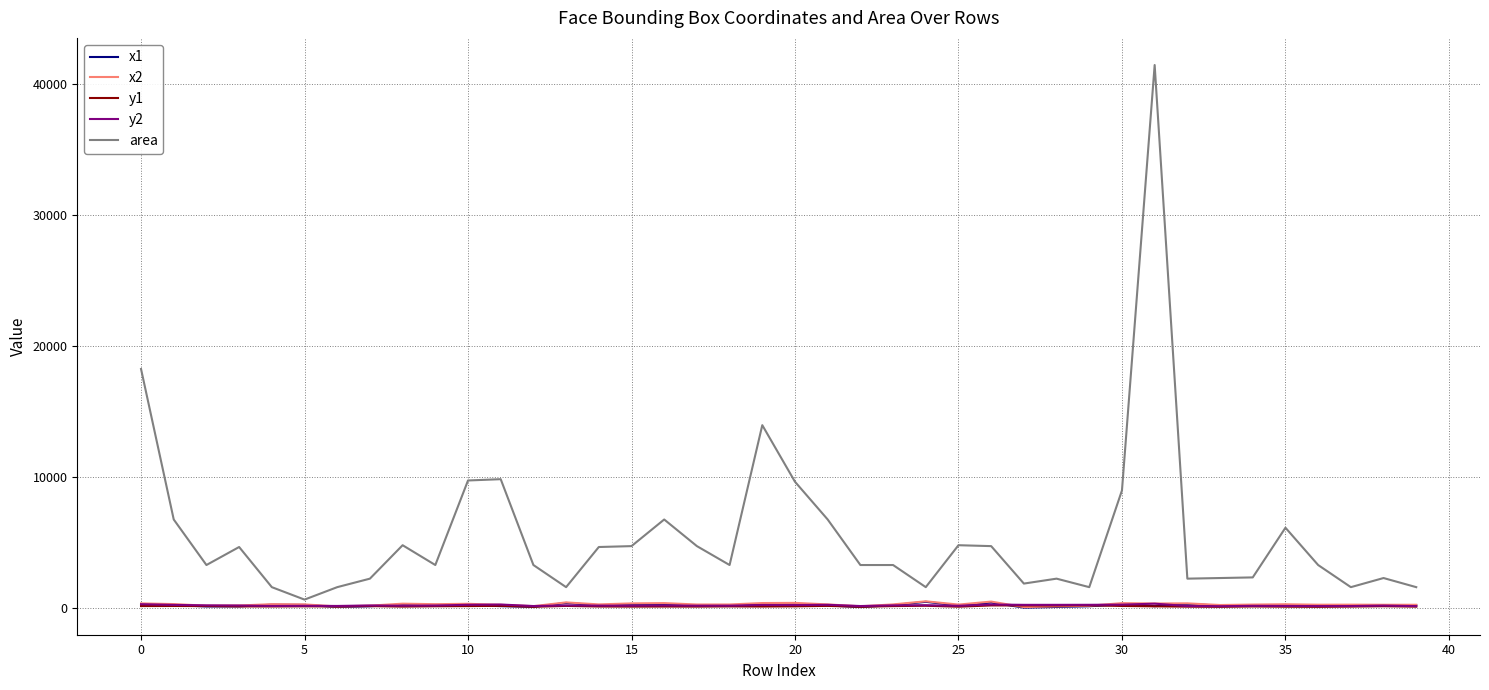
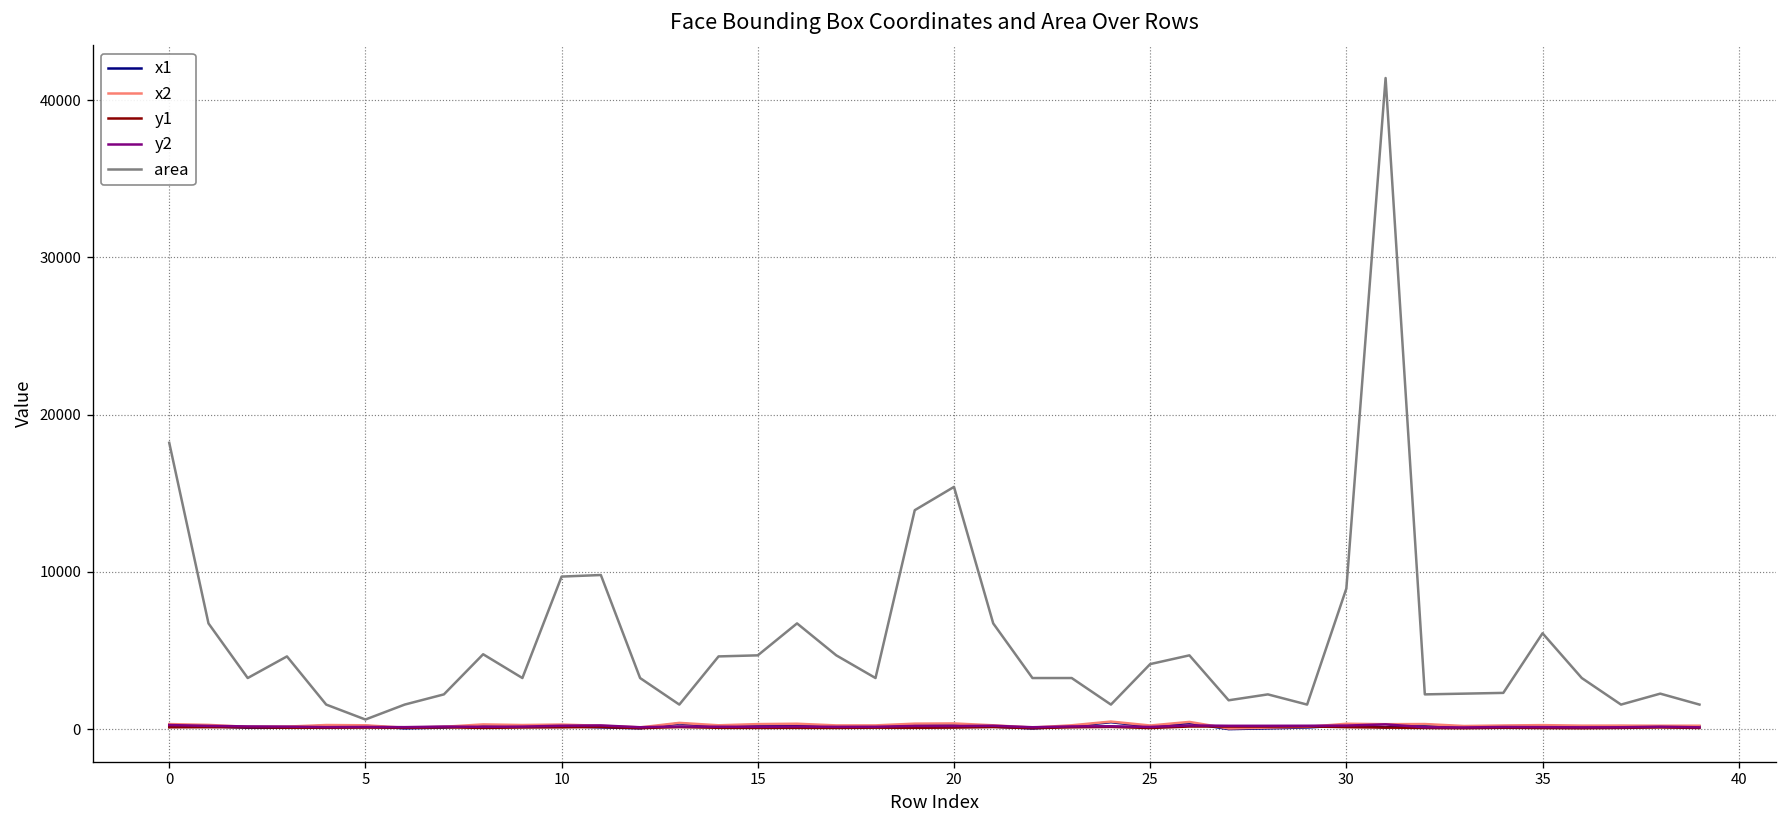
  {
    "area": {
      "0": 18200,
      "5": 600,
      "10": 9700,
      "15": 4700,
-     "20": 9600,
-     "25": 4800,
+     "20": 15400,
+     "25": 4100,
      "30": 8900,
      "35": 6100
    }
  }
